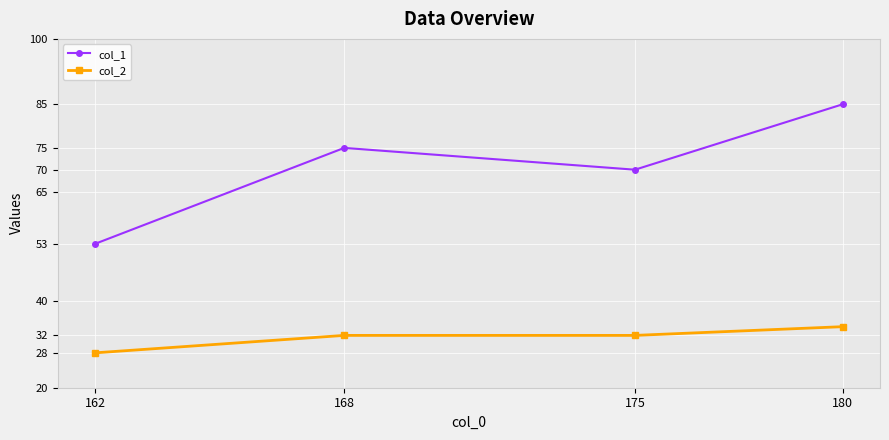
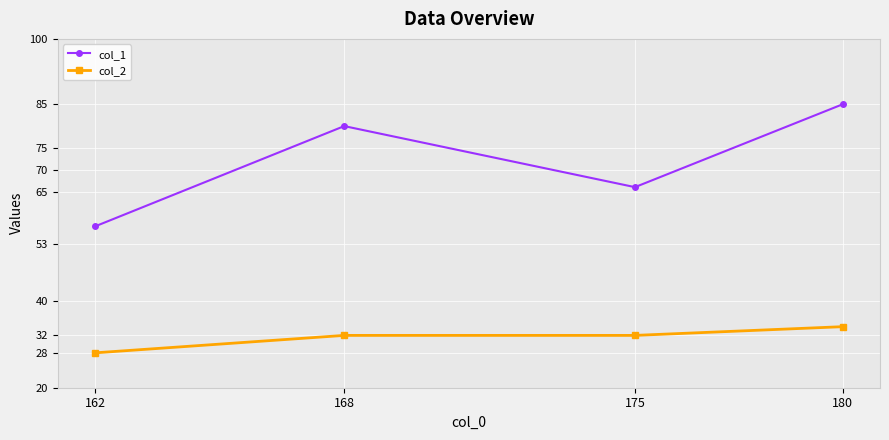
  {
    "col_1": {
-     "162": 53,
-     "168": 75,
-     "175": 70,
+     "162": 57,
+     "168": 80,
+     "175": 66,
      "180": 85
    },
    "col_2": {
      "162": 28,
      "168": 32,
      "175": 32,
      "180": 34
    }
  }
